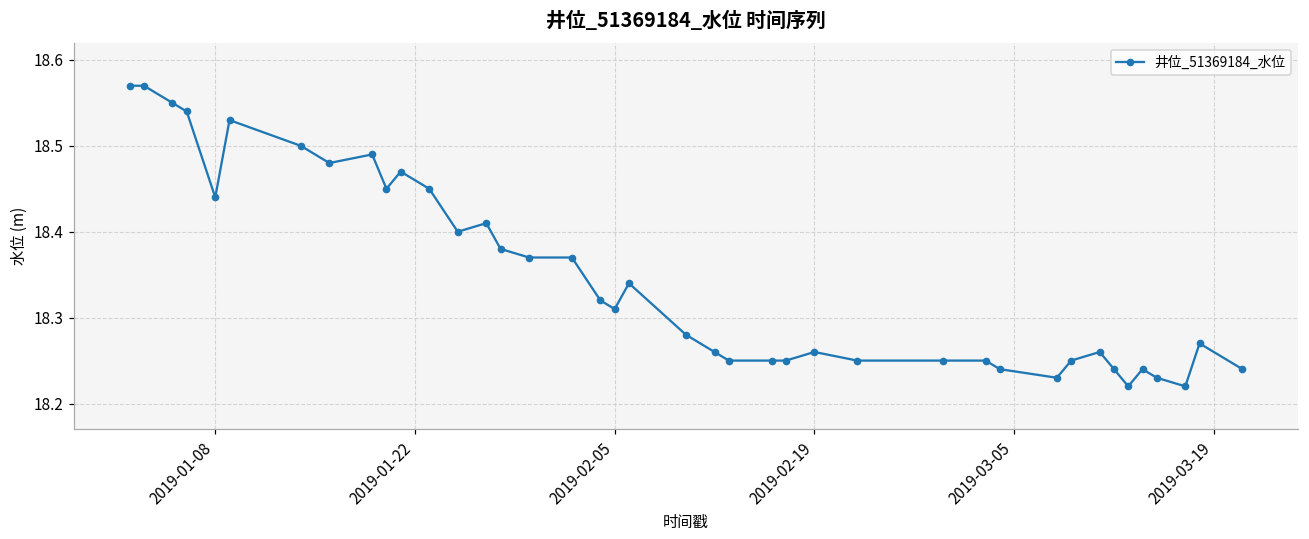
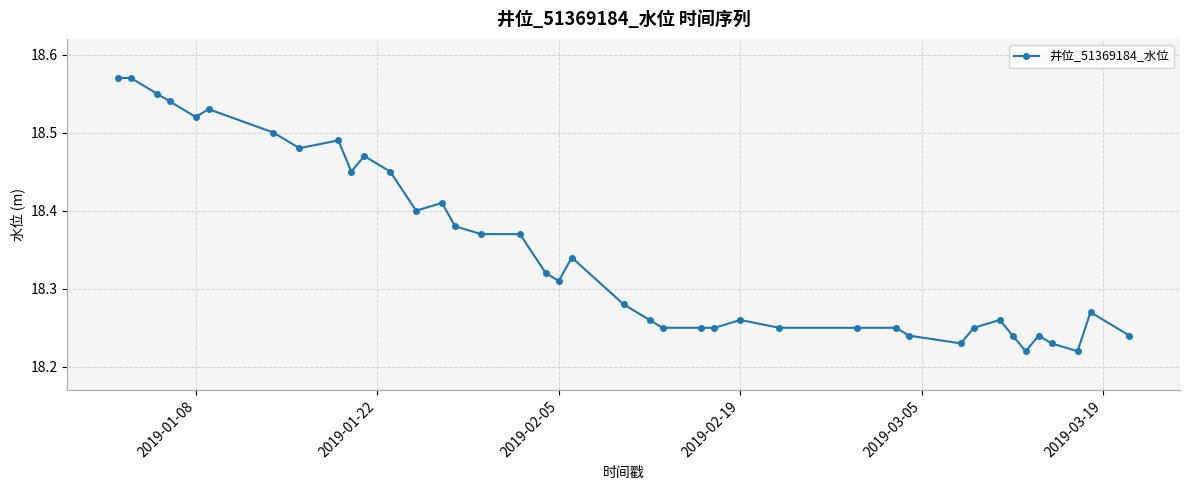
  {
-   "2019-01-08": 18.44,
+   "2019-01-08": 18.52,
    "2019-02-05": 18.31,
    "2019-02-19": 18.26
  }
